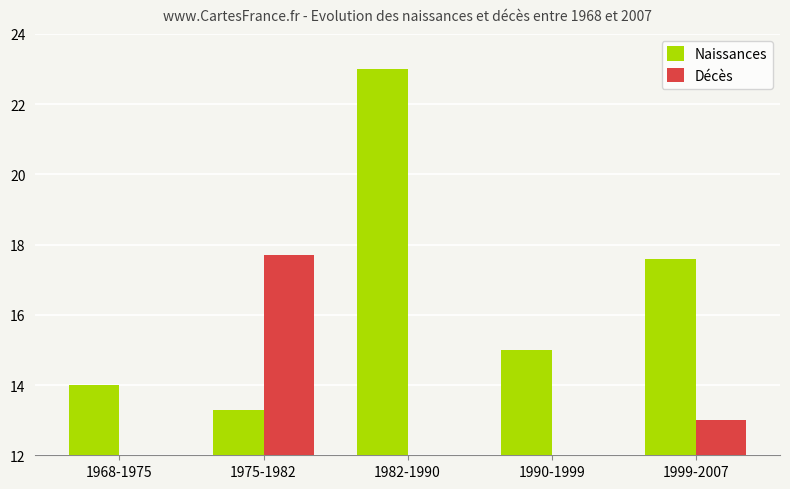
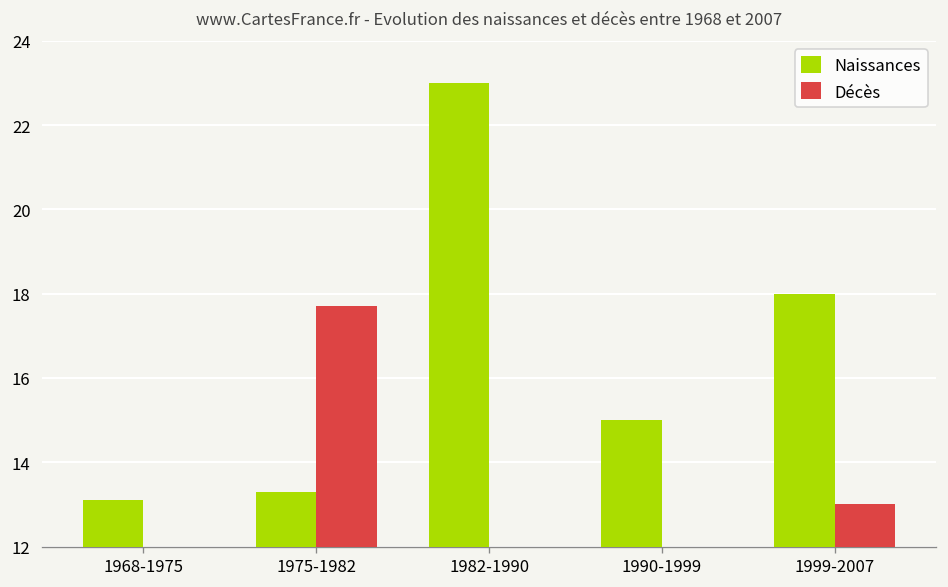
  {
    "Naissances": {
-     "1968-1975": 14.0,
+     "1968-1975": 13.1,
      "1975-1982": 13.3,
      "1982-1990": 23.0,
      "1990-1999": 15.0,
-     "1999-2007": 17.6
+     "1999-2007": 18.0
    },
    "Décès": {
      "1975-1982": 17.7,
      "1999-2007": 13.0
    }
  }
